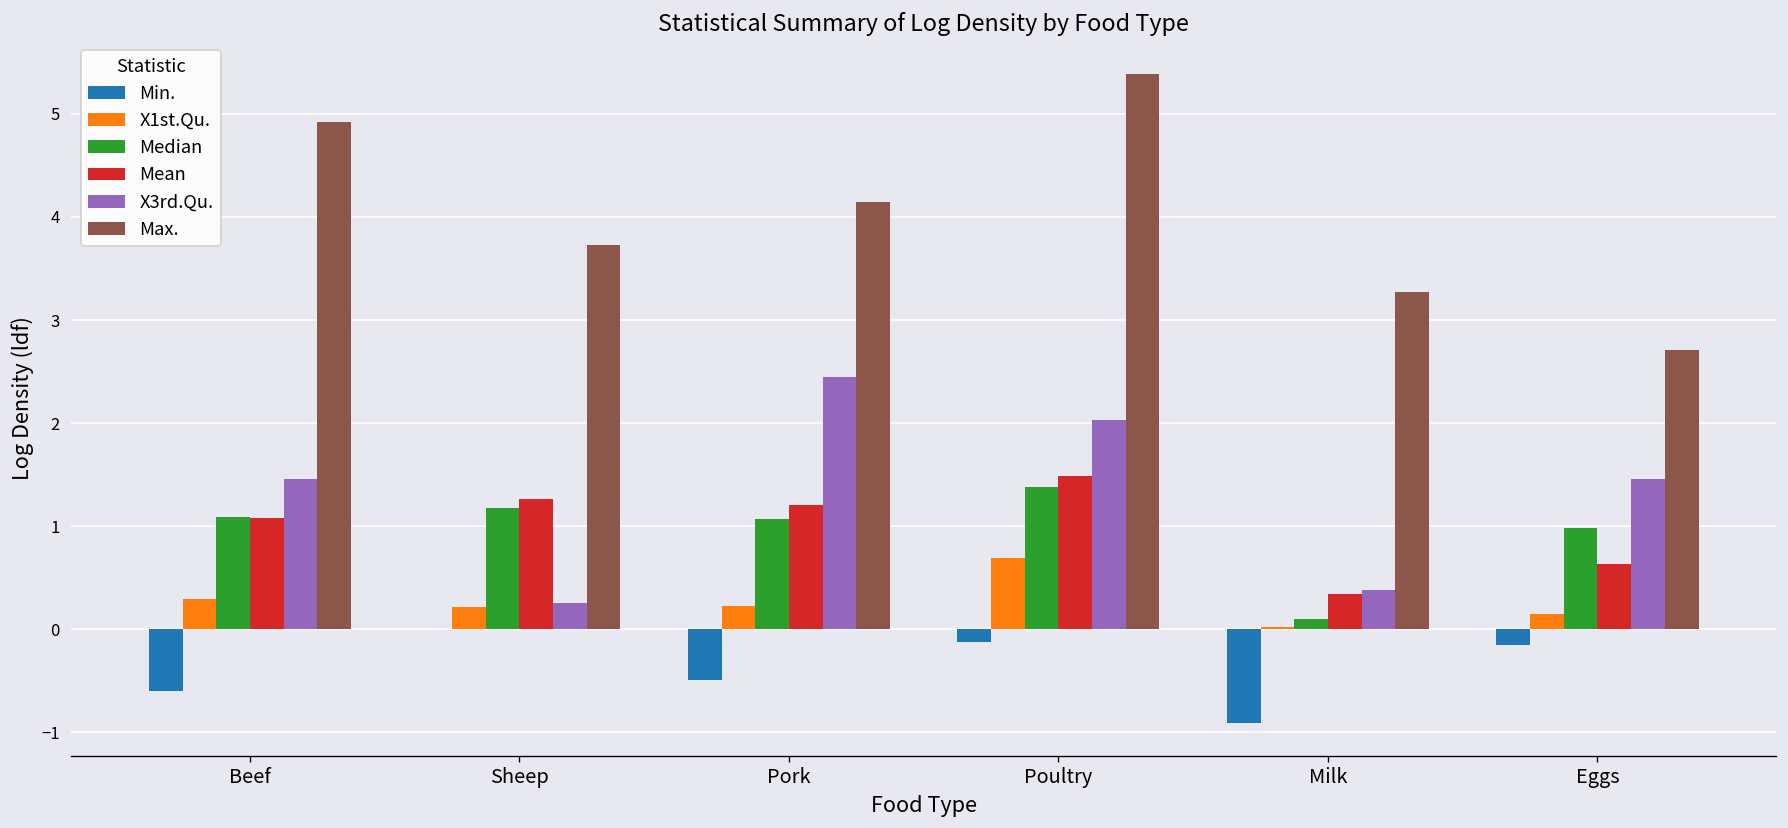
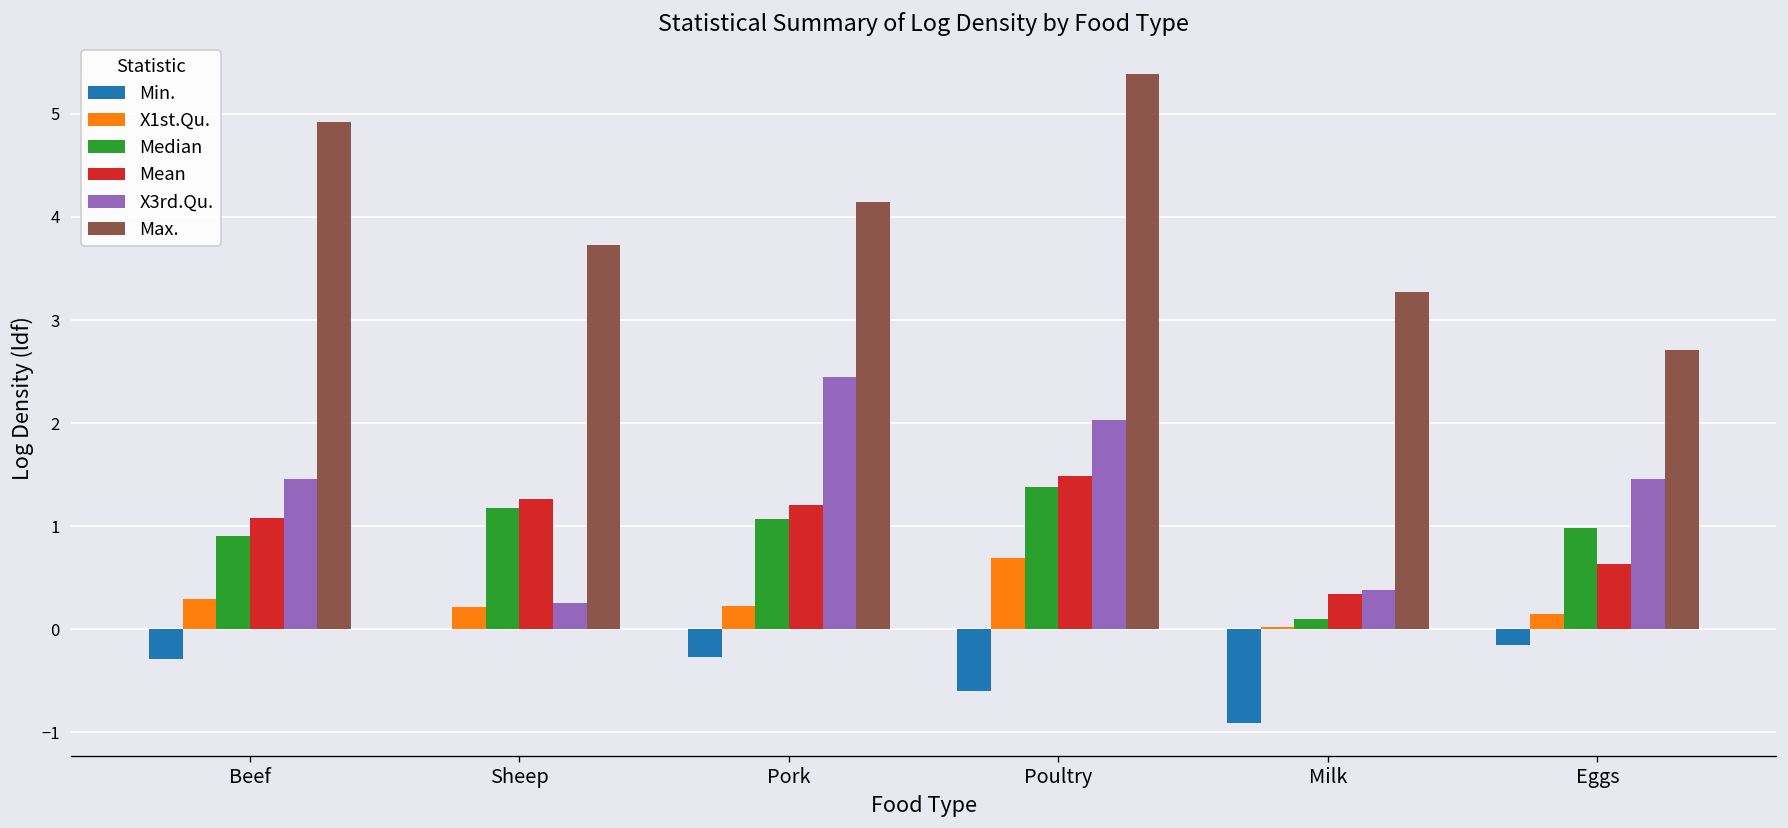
  {
    "Min.": {
-     "Beef": -0.6,
+     "Beef": -0.3,
      "Sheep": 0.0,
-     "Pork": -0.5,
-     "Poultry": -0.1,
+     "Pork": -0.3,
+     "Poultry": -0.6,
      "Milk": -0.9,
      "Eggs": -0.2
    },
    "X1st.Qu.": {
      "Beef": 0.3,
      "Sheep": 0.2,
      "Pork": 0.2,
      "Poultry": 0.7,
      "Eggs": 0.2
    },
    "Median": {
-     "Beef": 1.1,
+     "Beef": 0.9,
      "Sheep": 1.2,
      "Pork": 1.1,
      "Poultry": 1.4,
      "Milk": 0.1,
      "Eggs": 1.0
    },
    "Mean": {
      "Beef": 1.1,
      "Sheep": 1.3,
      "Pork": 1.2,
      "Poultry": 1.5,
      "Milk": 0.3,
      "Eggs": 0.6
    },
    "X3rd.Qu.": {
      "Beef": 1.5,
      "Sheep": 0.3,
      "Pork": 2.5,
      "Poultry": 2.0,
      "Milk": 0.4,
      "Eggs": 1.5
    },
    "Max.": {
      "Beef": 4.9,
      "Sheep": 3.7,
      "Pork": 4.2,
      "Poultry": 5.4,
      "Milk": 3.3,
      "Eggs": 2.7
    }
  }
